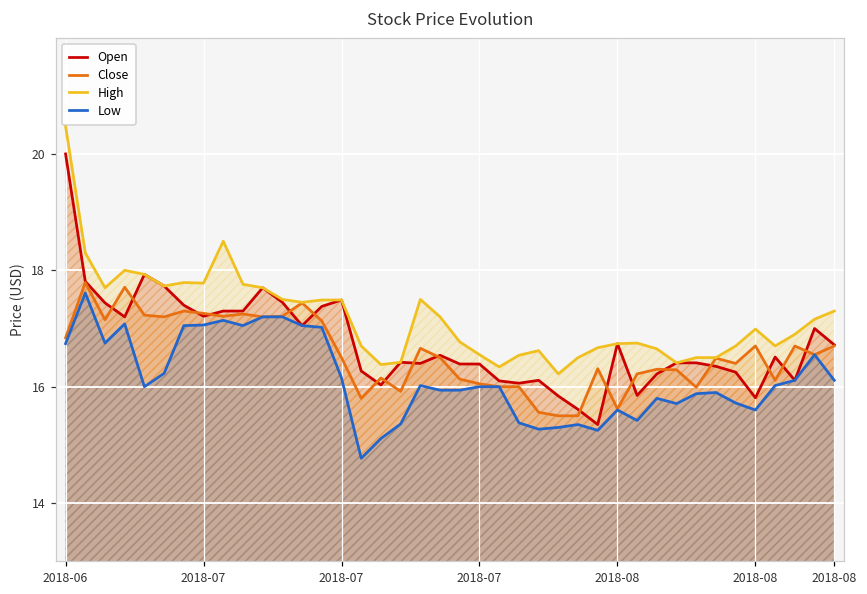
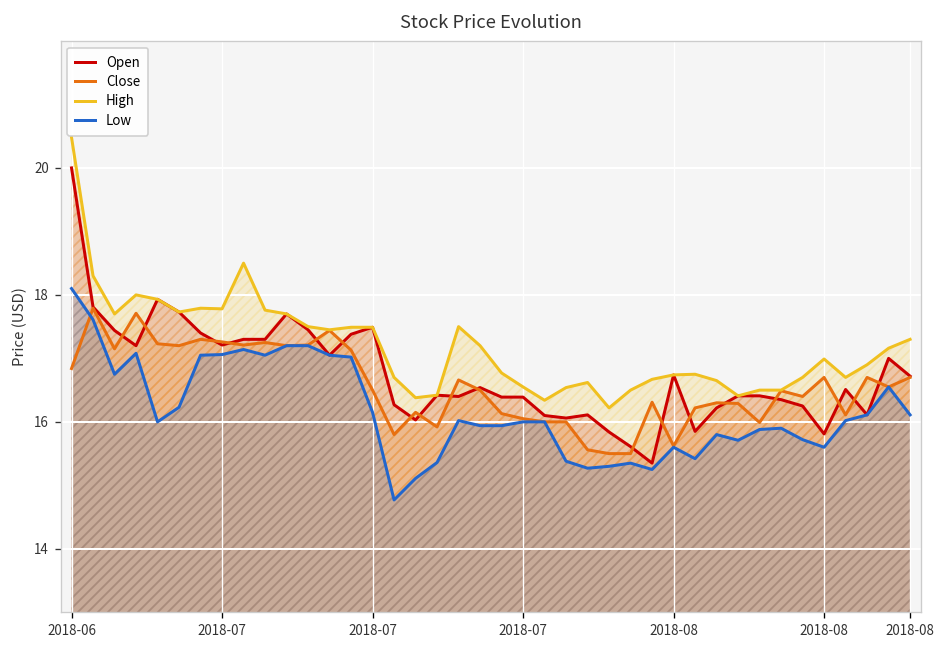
  {
    "Open": {
      "2018-06": 20.0
    },
    "Close": {
      "2018-06": 16.8
    },
    "High": {
      "2018-06": 20.5
    },
    "Low": {
-     "2018-06": 16.7
+     "2018-06": 18.1
    }
  }
